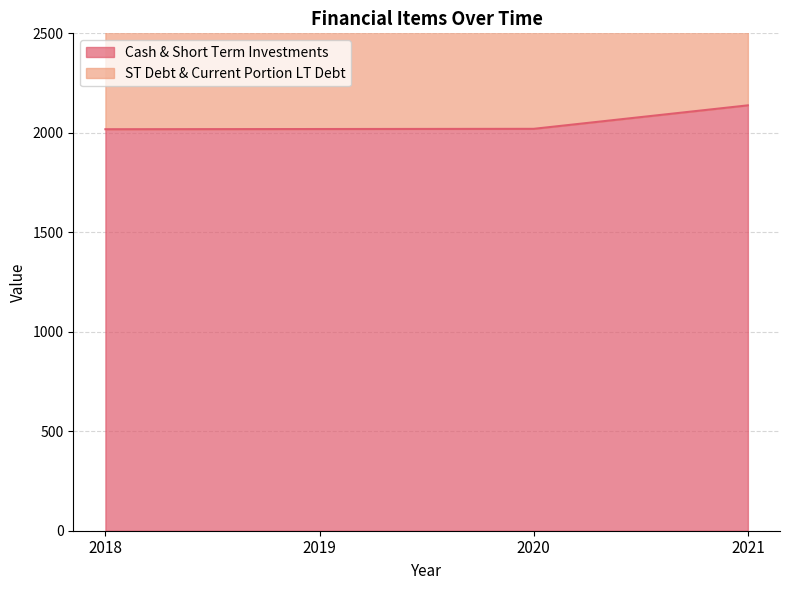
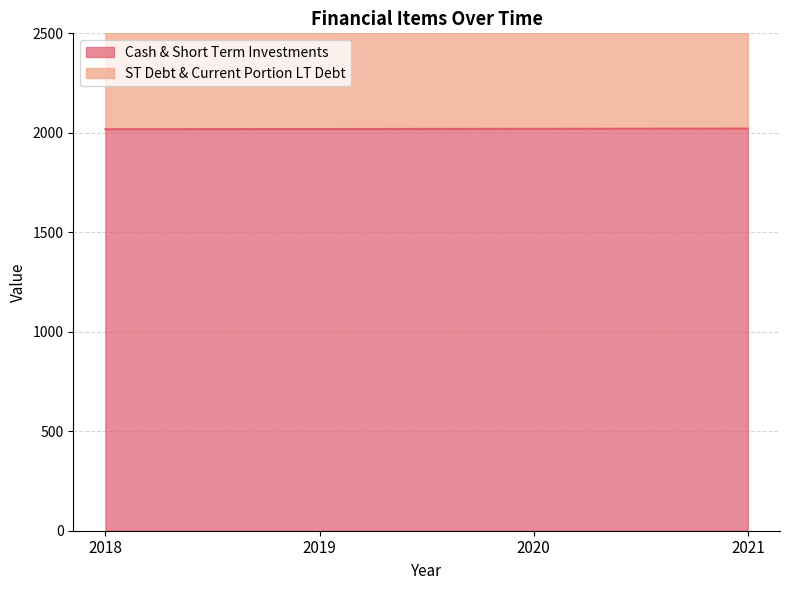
  {
    "Cash & Short Term Investments": {
      "2018": 2020,
      "2019": 2020,
      "2020": 2020,
-     "2021": 2140
+     "2021": 2020
    }
  }
